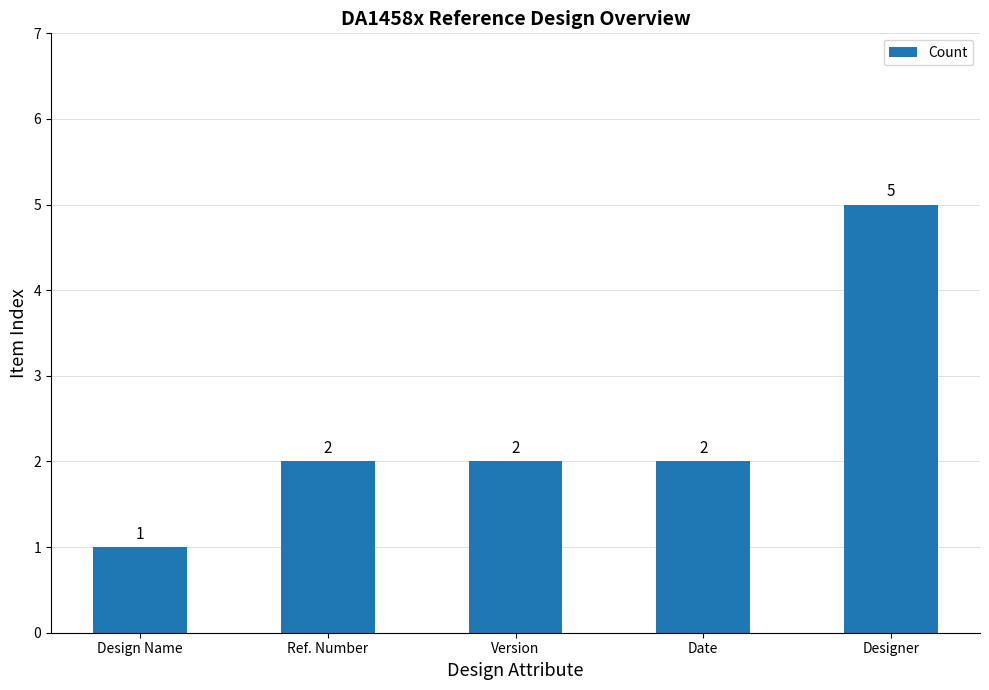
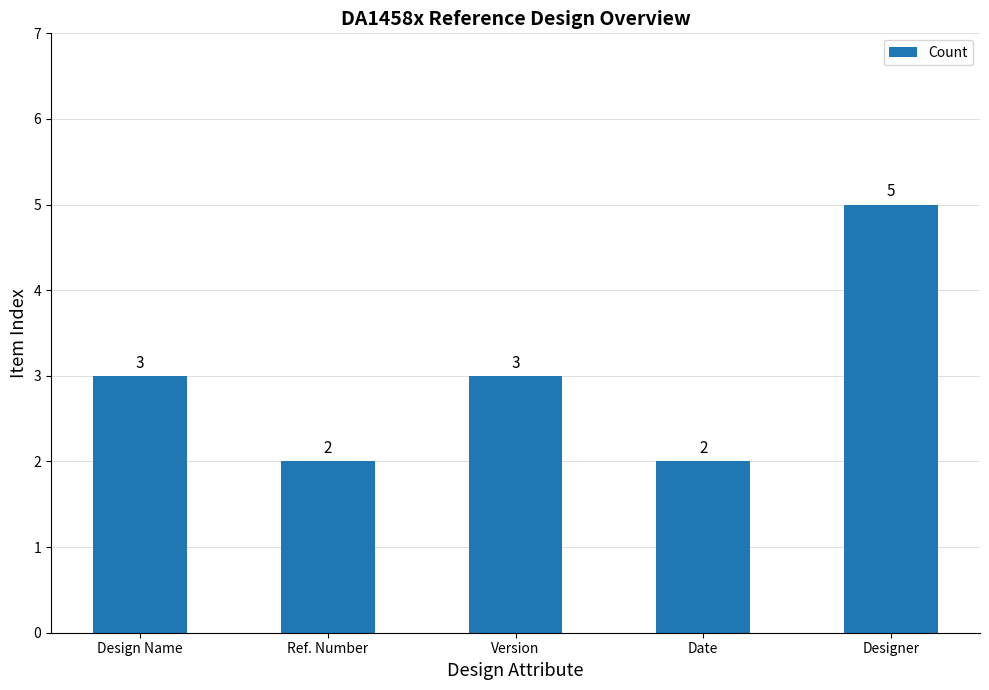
  {
-   "Design Name": 1,
+   "Design Name": 3,
    "Ref. Number": 2,
-   "Version": 2,
+   "Version": 3,
    "Date": 2,
    "Designer": 5
  }
